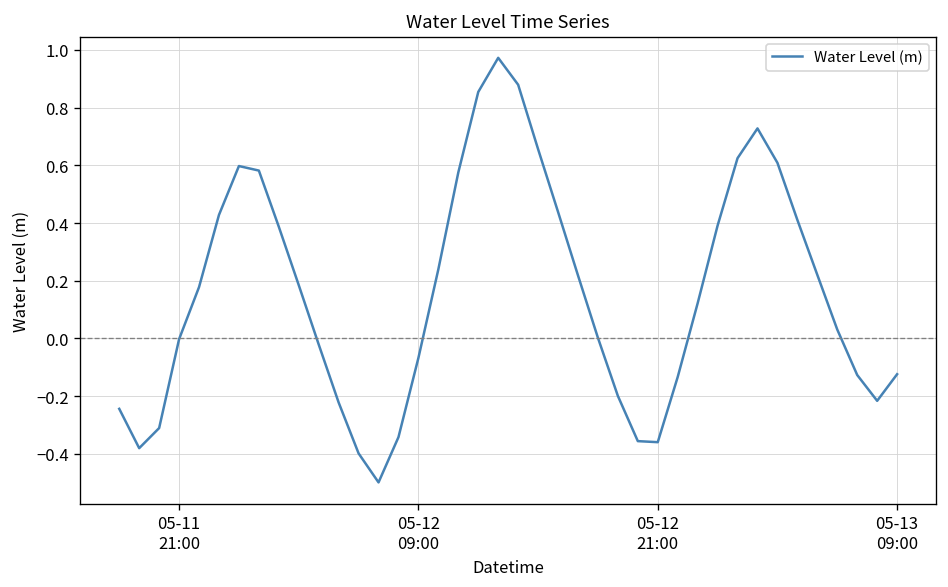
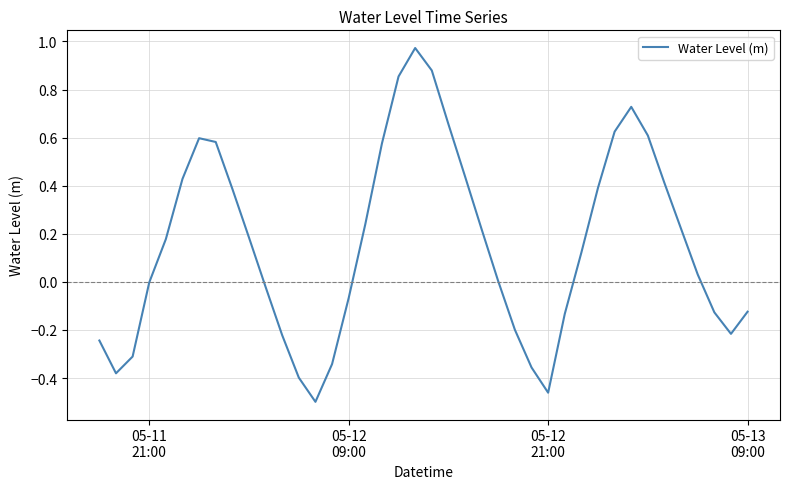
  {
    "05-11 21:00": 0.00,
    "05-12 09:00": -0.07,
-   "05-12 21:00": -0.36,
+   "05-12 21:00": -0.46,
    "05-13 09:00": -0.12
  }
